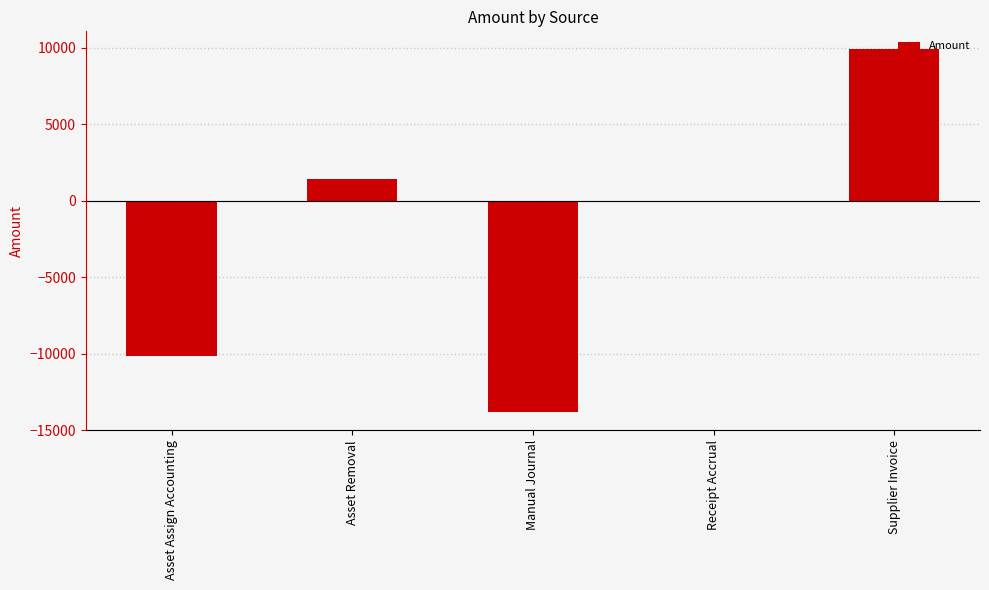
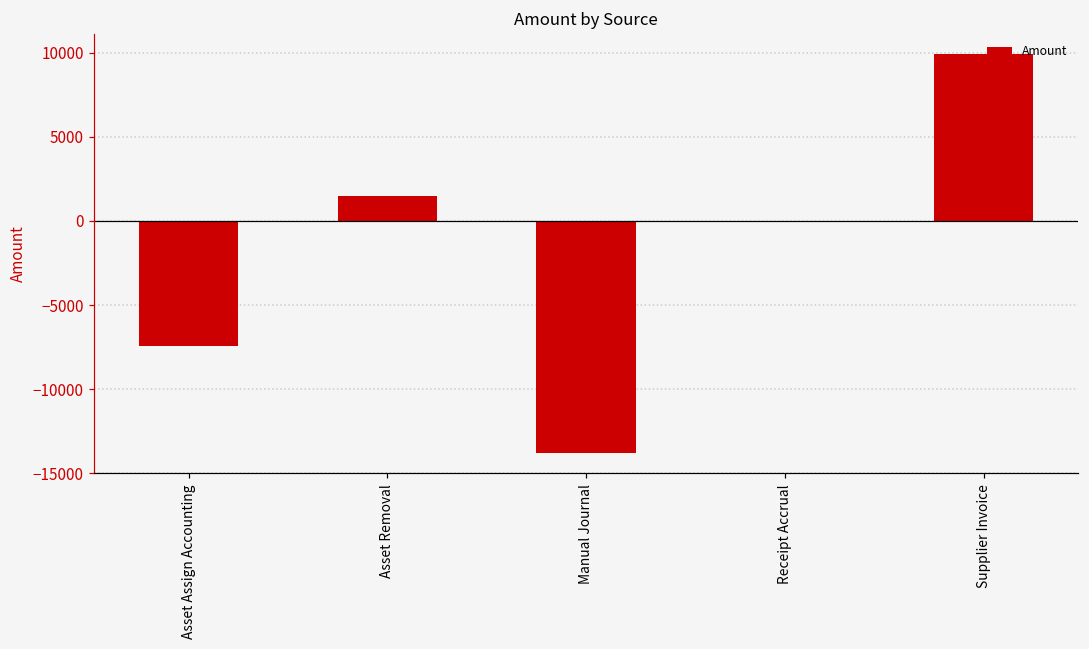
  {
-   "Asset Assign Accounting": -10200,
+   "Asset Assign Accounting": -7400,
    "Asset Removal": 1400,
    "Manual Journal": -13800,
    "Receipt Accrual": 0,
    "Supplier Invoice": 9900
  }
